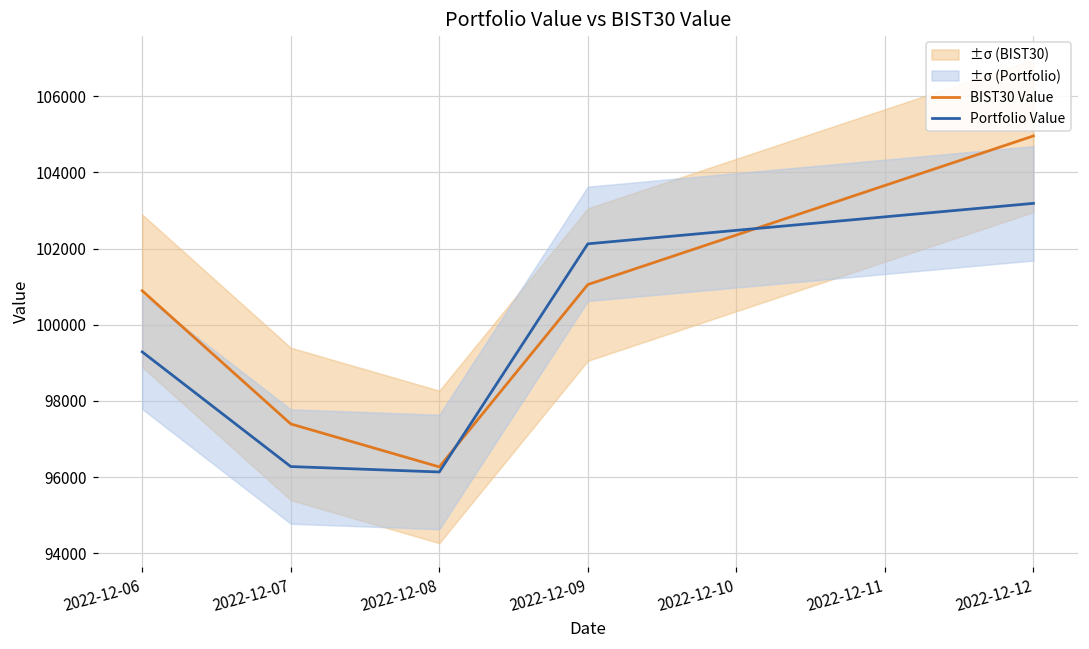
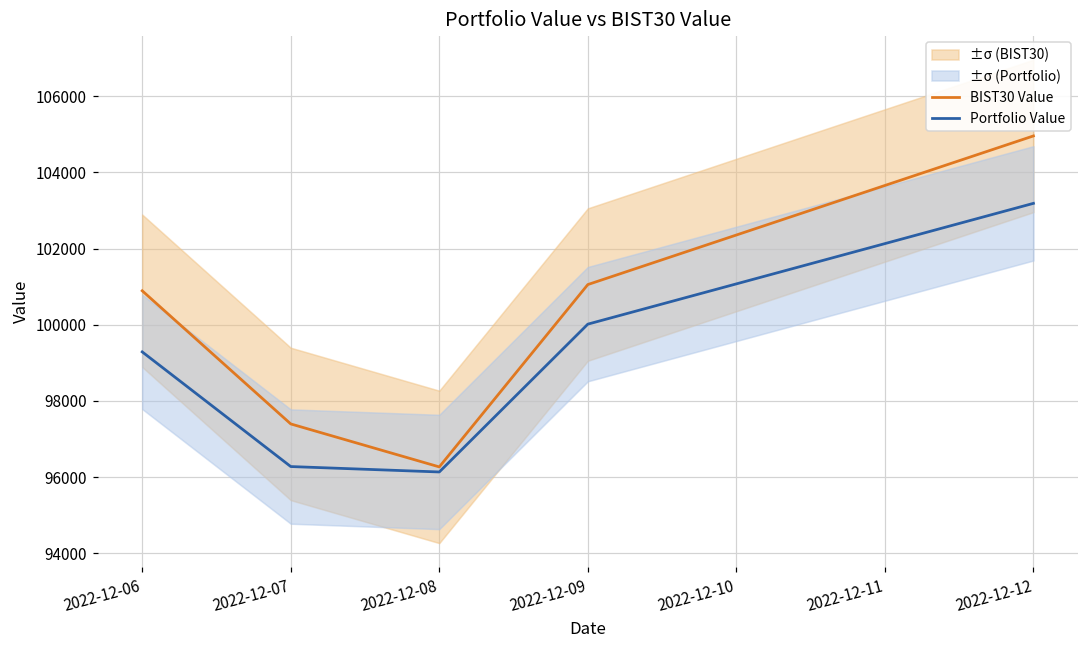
  {
    "BIST30 Value": {
      "2022-12-06": 100900,
      "2022-12-07": 97400,
      "2022-12-08": 96300,
      "2022-12-09": 101100,
      "2022-12-12": 105000
    },
    "Portfolio Value": {
      "2022-12-06": 99300,
      "2022-12-07": 96300,
      "2022-12-08": 96100,
-     "2022-12-09": 102100,
+     "2022-12-09": 100000,
      "2022-12-12": 103200
    }
  }
